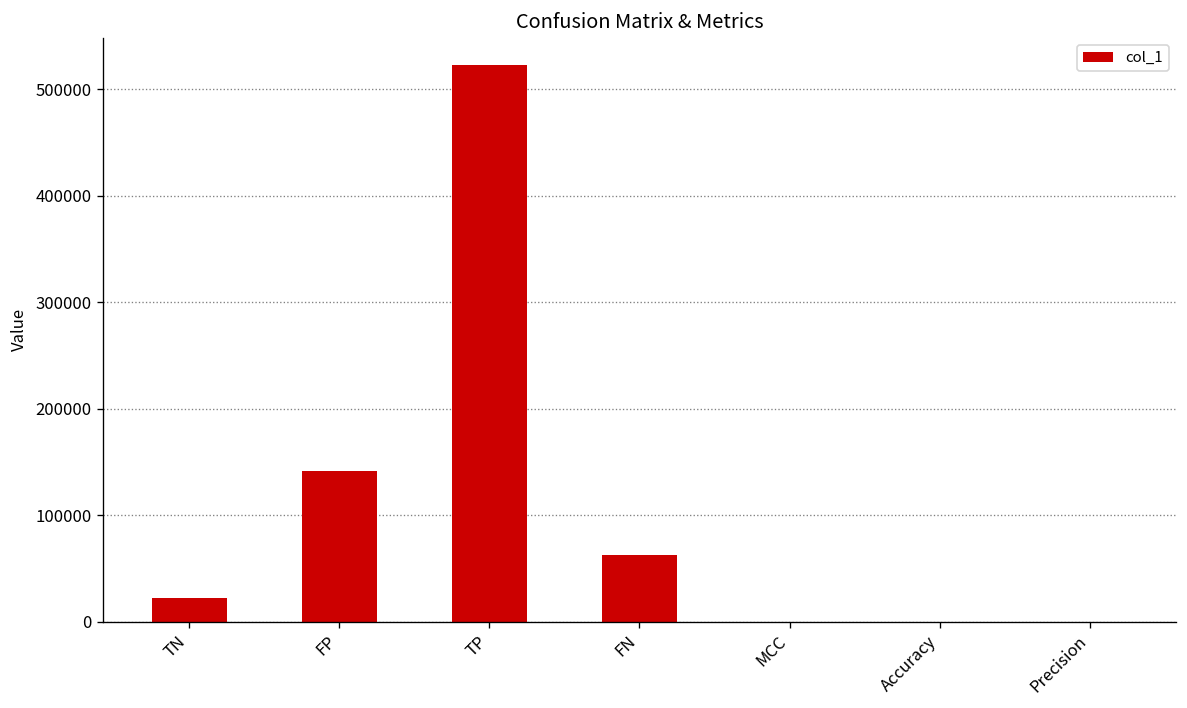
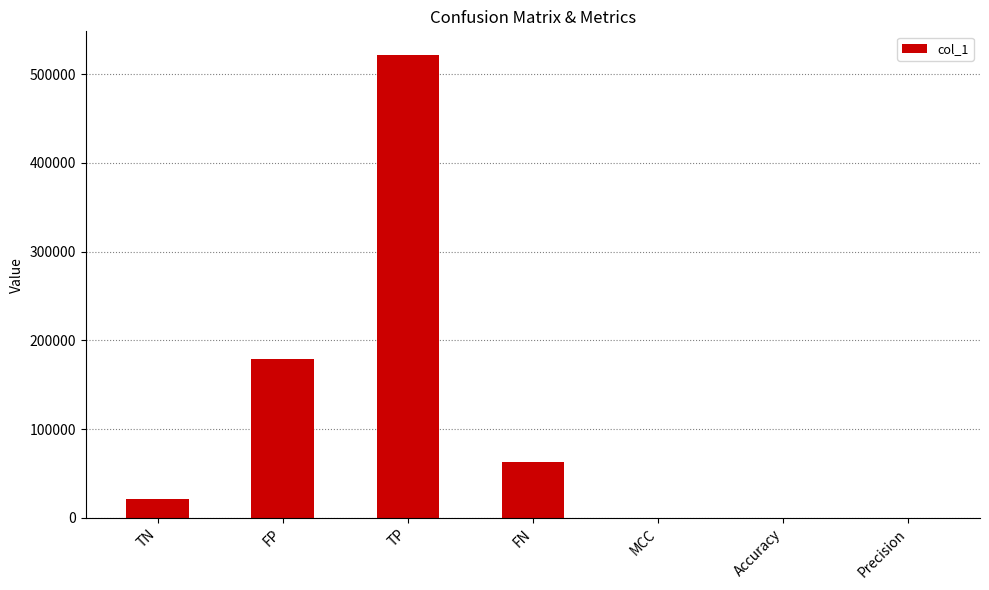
  {
    "TN": 20000,
-   "FP": 140000,
+   "FP": 180000,
    "TP": 520000,
    "FN": 60000
  }
